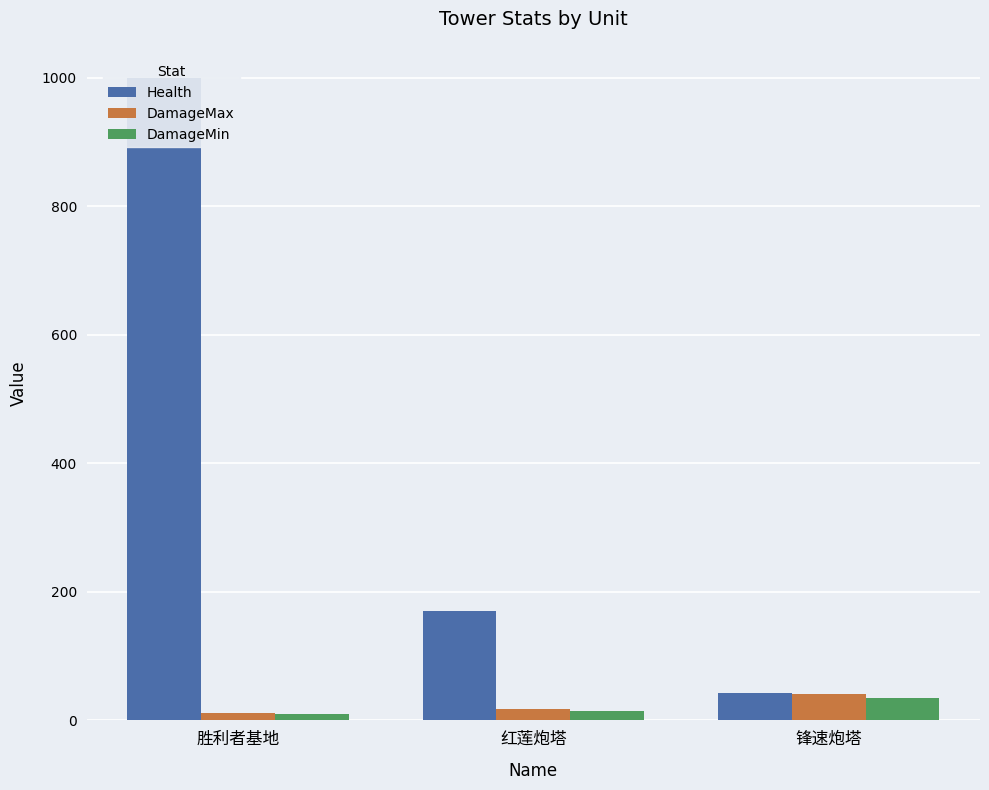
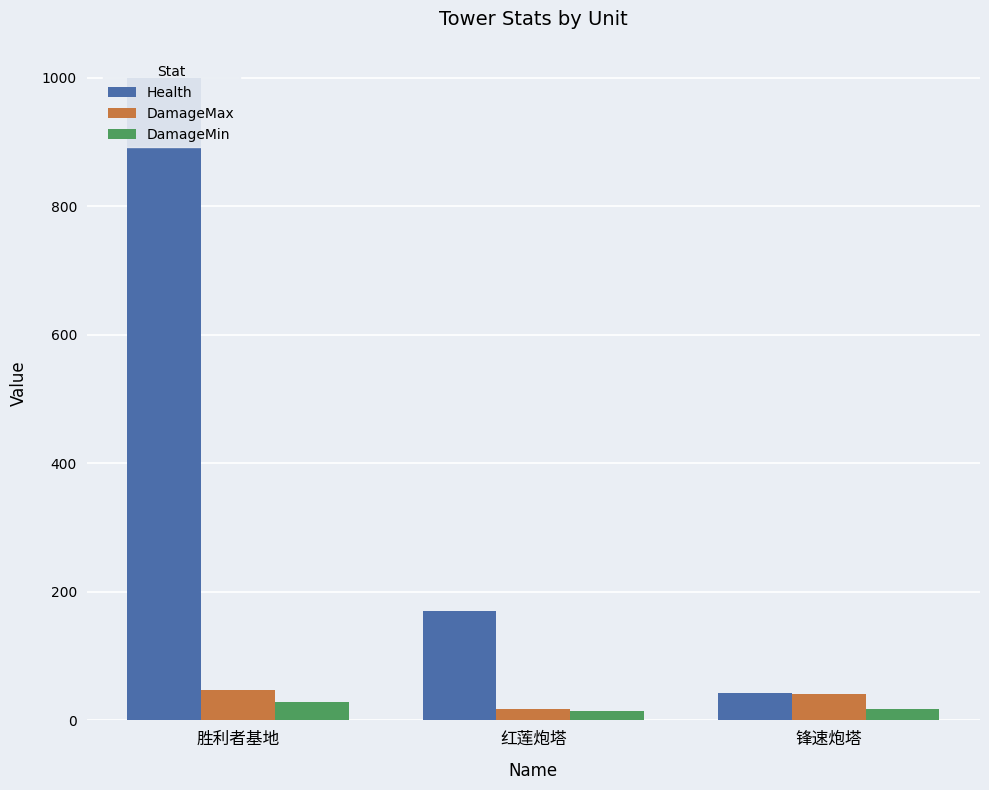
  {
    "Health": {
      "红莲炮塔": 170,
      "锋速炮塔": 40
    },
    "DamageMax": {
-     "胜利者基地": 10,
+     "胜利者基地": 50,
      "红莲炮塔": 20,
      "锋速炮塔": 40
    },
    "DamageMin": {
-     "胜利者基地": 10,
+     "胜利者基地": 30,
      "红莲炮塔": 20,
-     "锋速炮塔": 40
+     "锋速炮塔": 20
    }
  }
